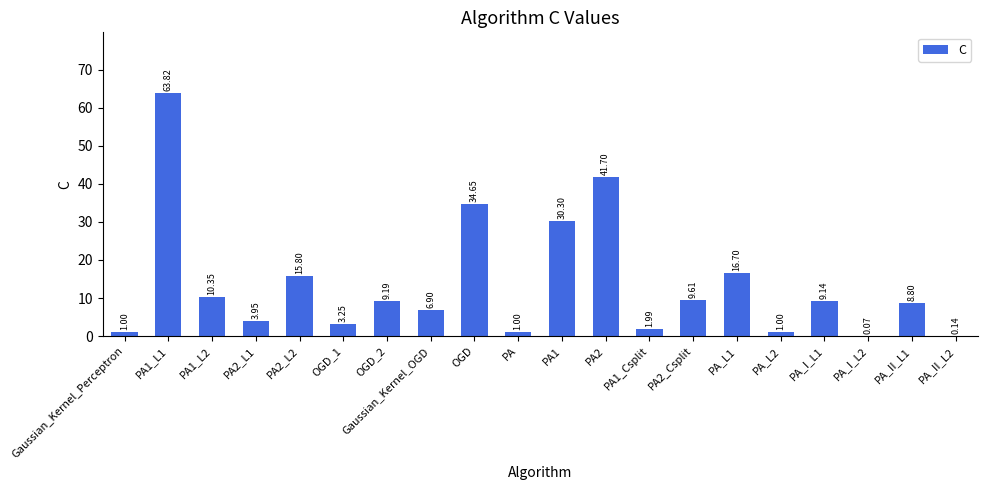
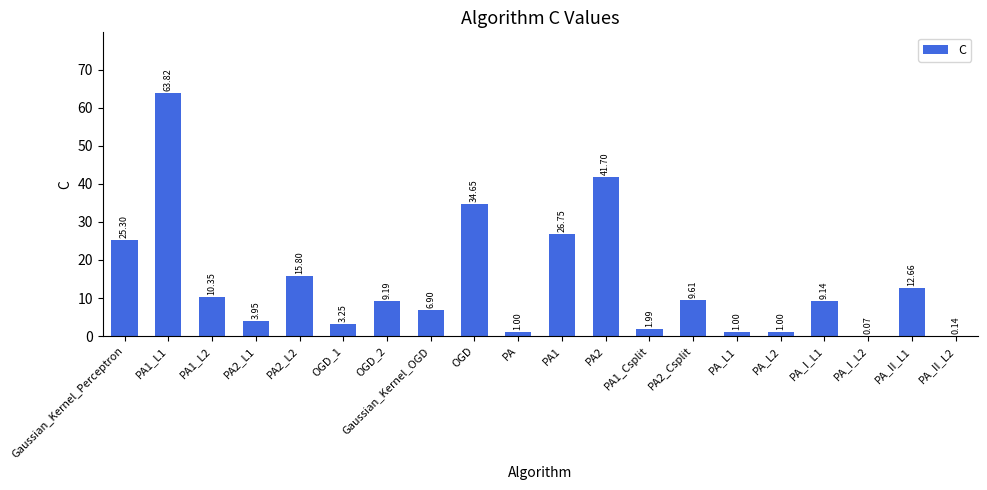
  {
-   "Gaussian_Kernel_Perceptron": 1.00,
+   "Gaussian_Kernel_Perceptron": 25.30,
    "PA1_L1": 63.82,
    "PA1_L2": 10.35,
    "PA2_L1": 3.95,
    "PA2_L2": 15.80,
    "OGD_1": 3.25,
    "OGD_2": 9.19,
    "Gaussian_Kernel_OGD": 6.90,
    "OGD": 34.65,
    "PA": 1.00,
-   "PA1": 30.30,
+   "PA1": 26.75,
    "PA2": 41.70,
    "PA1_Csplit": 1.99,
    "PA2_Csplit": 9.61,
-   "PA_L1": 16.70,
+   "PA_L1": 1.00,
    "PA_L2": 1.00,
    "PA_I_L1": 9.14,
    "PA_I_L2": 0.07,
-   "PA_II_L1": 8.80,
+   "PA_II_L1": 12.66,
    "PA_II_L2": 0.14
  }
